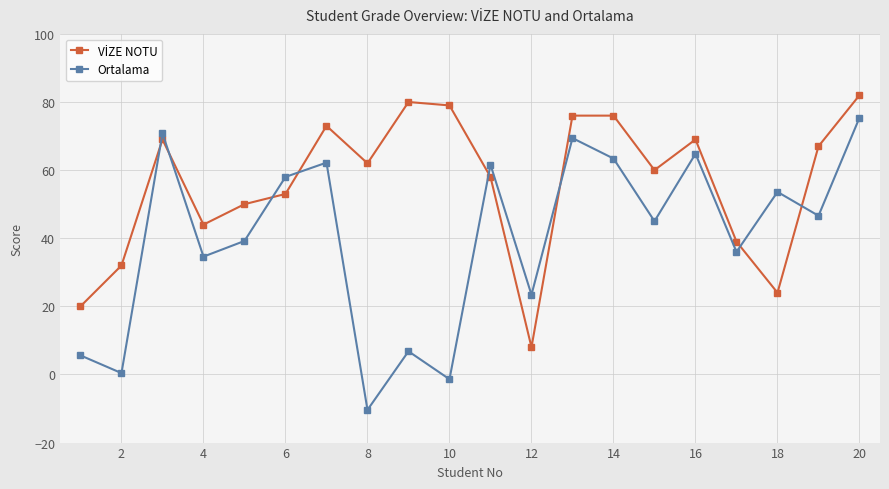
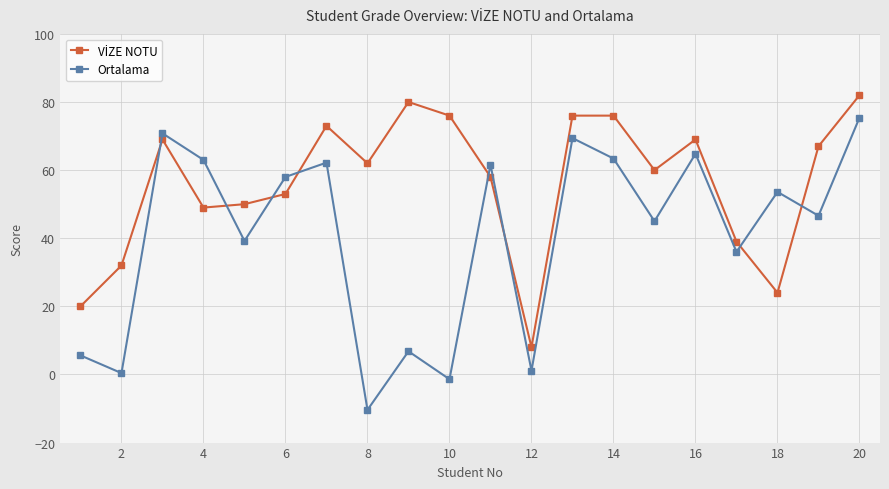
  {
    "VİZE NOTU": {
      "2": 32,
-     "4": 44,
+     "4": 49,
      "6": 53,
      "8": 62,
-     "10": 79,
+     "10": 76,
      "12": 8,
      "14": 76,
      "16": 69,
      "18": 24,
      "20": 82
    },
    "Ortalama": {
      "2": 0,
-     "4": 35,
+     "4": 63,
      "6": 58,
      "8": -10,
      "10": -1,
-     "12": 23,
+     "12": 1,
      "14": 63,
      "16": 65,
      "18": 54,
      "20": 75
    }
  }
